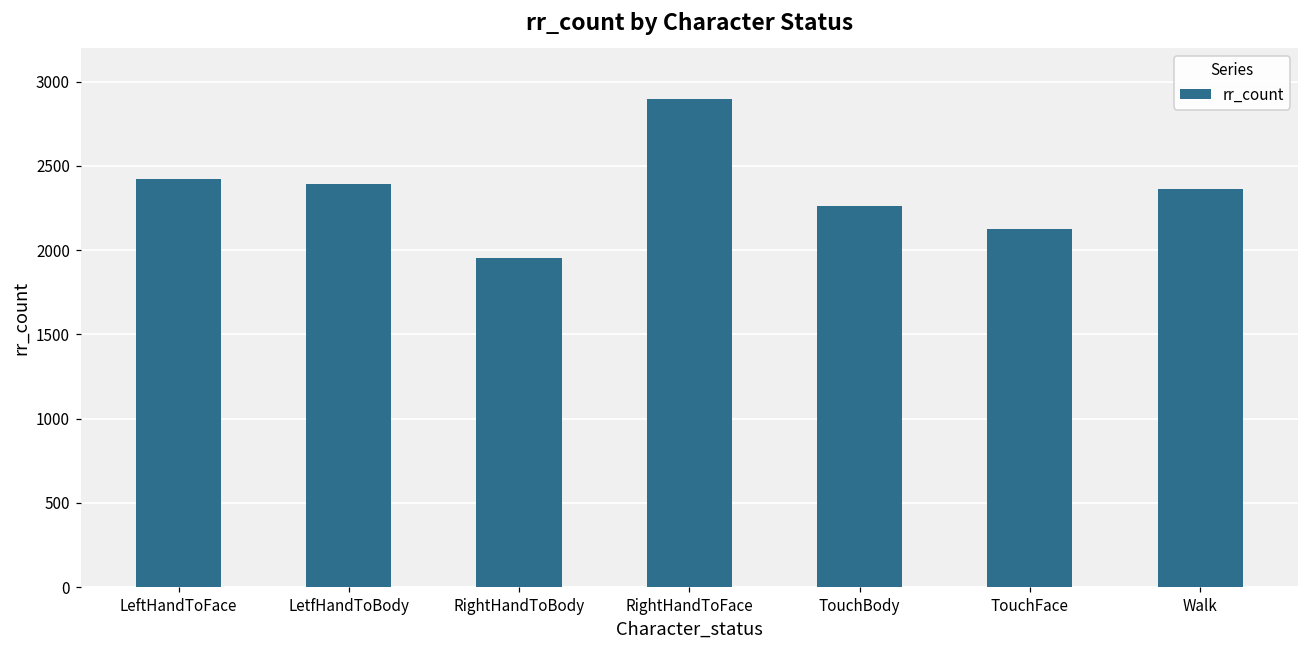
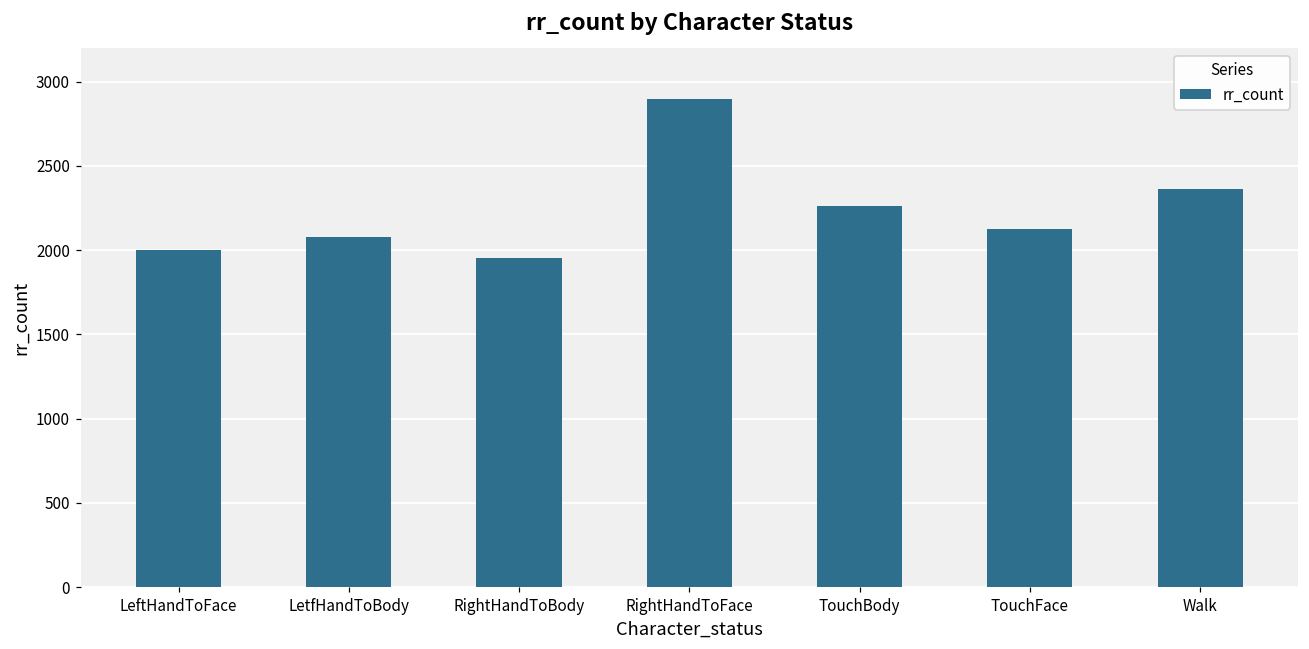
  {
-   "LeftHandToFace": 2420,
-   "LetfHandToBody": 2390,
+   "LeftHandToFace": 2000,
+   "LetfHandToBody": 2080,
    "RightHandToBody": 1950,
    "RightHandToFace": 2900,
    "TouchBody": 2260,
    "TouchFace": 2120,
    "Walk": 2370
  }
